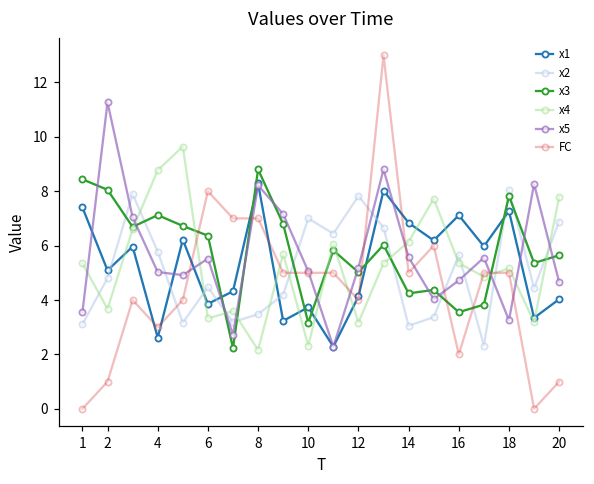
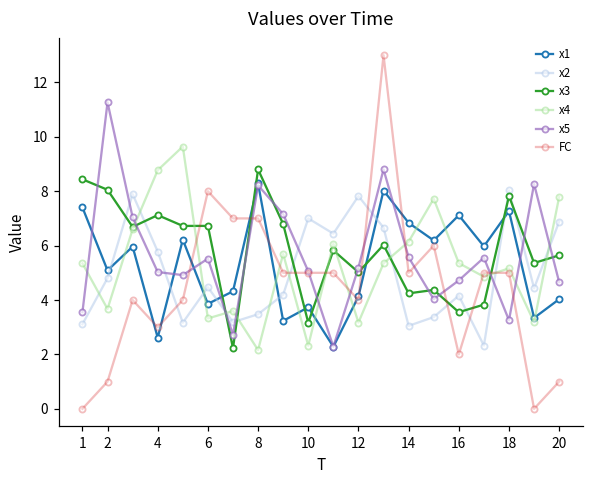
  {
    "x1": {
      "1": 7.4,
      "2": 5.1,
      "4": 2.6,
      "6": 3.9,
      "10": 3.7,
      "12": 4.1,
      "14": 6.8,
      "16": 7.1,
      "18": 7.3,
      "20": 4.0
    },
    "x2": {
      "1": 3.1,
      "2": 4.8,
      "4": 5.8,
      "6": 4.5,
      "8": 3.5,
      "10": 7.0,
      "12": 7.8,
      "14": 3.1,
-     "16": 5.7,
+     "16": 4.2,
      "18": 8.0,
      "20": 6.9
    },
    "x3": {
      "1": 8.4,
      "2": 8.1,
      "4": 7.1,
-     "6": 6.4,
+     "6": 6.7,
      "8": 8.8,
      "10": 3.2,
      "12": 5.0,
      "14": 4.2,
      "16": 3.6,
      "18": 7.8,
      "20": 5.6
    },
    "x4": {
      "1": 5.3,
      "2": 3.7,
      "4": 8.8,
      "6": 3.3,
      "8": 2.2,
      "10": 2.3,
      "12": 3.2,
      "14": 6.1,
      "16": 5.4,
      "18": 5.2,
      "20": 7.8
    },
    "x5": {
      "1": 3.6,
      "2": 11.3,
      "4": 5.0,
      "6": 5.5,
      "12": 5.2,
      "14": 5.6,
      "16": 4.7,
      "18": 3.3,
      "20": 4.7
    },
    "FC": {
      "1": 0.0,
      "2": 1.0,
      "4": 3.0,
      "6": 8.0,
      "8": 7.0,
      "12": 4.0,
      "14": 5.0,
      "16": 2.0,
      "18": 5.0,
      "20": 1.0
    }
  }
